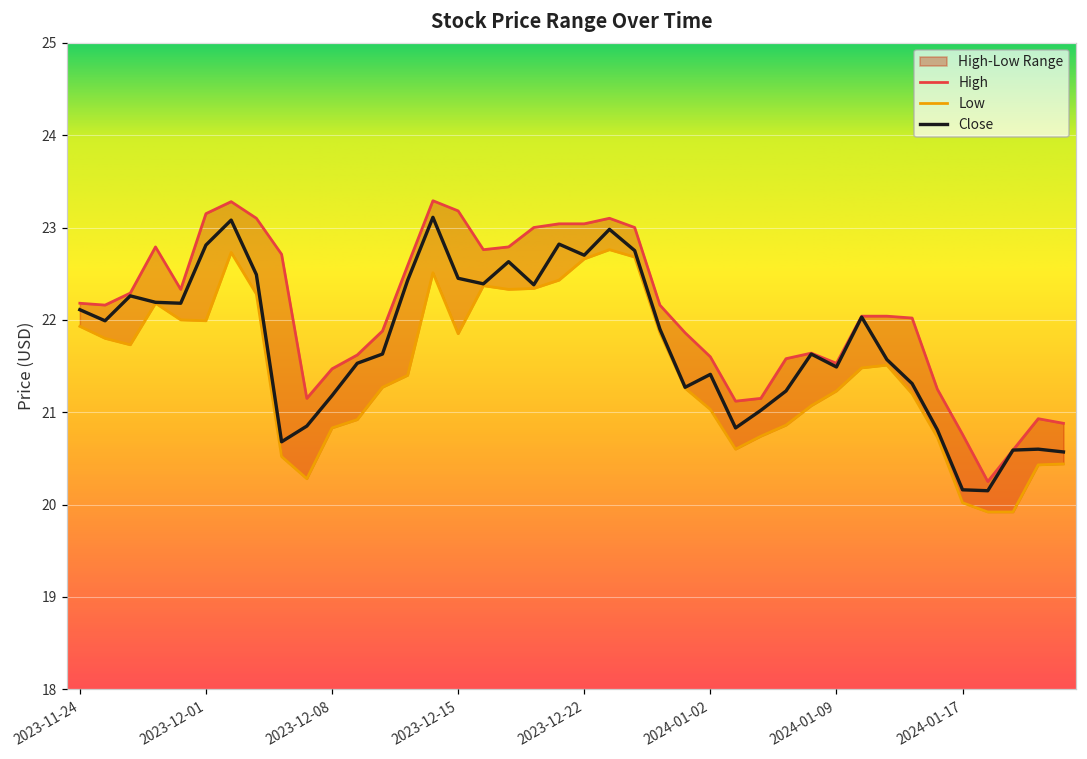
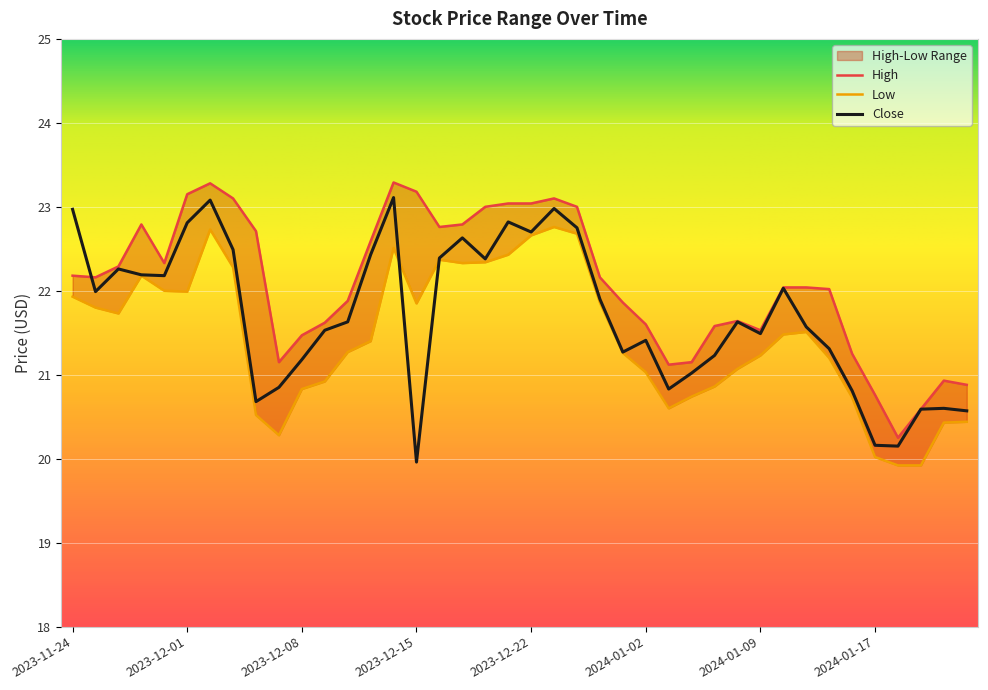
  {
    "High-Low Range": {
      "2023-11-24": 22.2,
      "2023-12-01": 23.2,
      "2023-12-08": 21.5,
      "2023-12-15": 23.2,
      "2023-12-22": 23.0,
      "2024-01-02": 21.6,
      "2024-01-09": 21.5,
      "2024-01-17": 20.8
    },
    "Low": {
      "2023-11-24": 21.9,
      "2023-12-01": 22.0,
      "2023-12-08": 20.8,
      "2023-12-15": 21.9,
      "2023-12-22": 22.7,
      "2024-01-02": 21.0,
      "2024-01-09": 21.2,
      "2024-01-17": 20.0
    },
    "Close": {
-     "2023-11-24": 22.1,
+     "2023-11-24": 23.0,
      "2023-12-01": 22.8,
      "2023-12-08": 21.2,
-     "2023-12-15": 22.5,
+     "2023-12-15": 20.0,
      "2023-12-22": 22.7,
      "2024-01-02": 21.4,
      "2024-01-09": 21.5,
      "2024-01-17": 20.2
    }
  }
